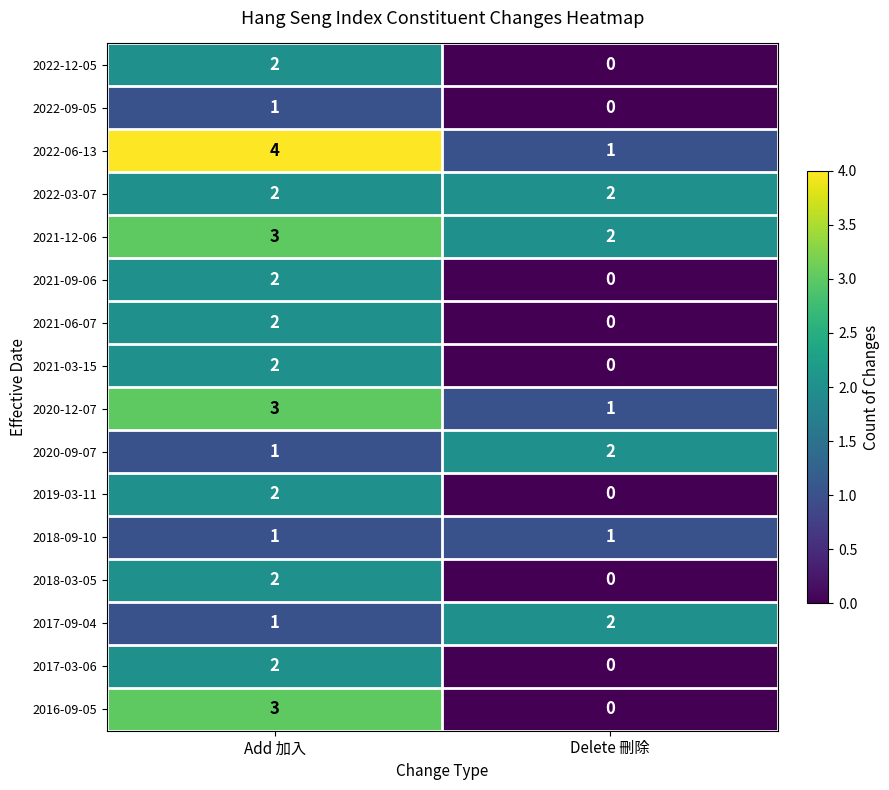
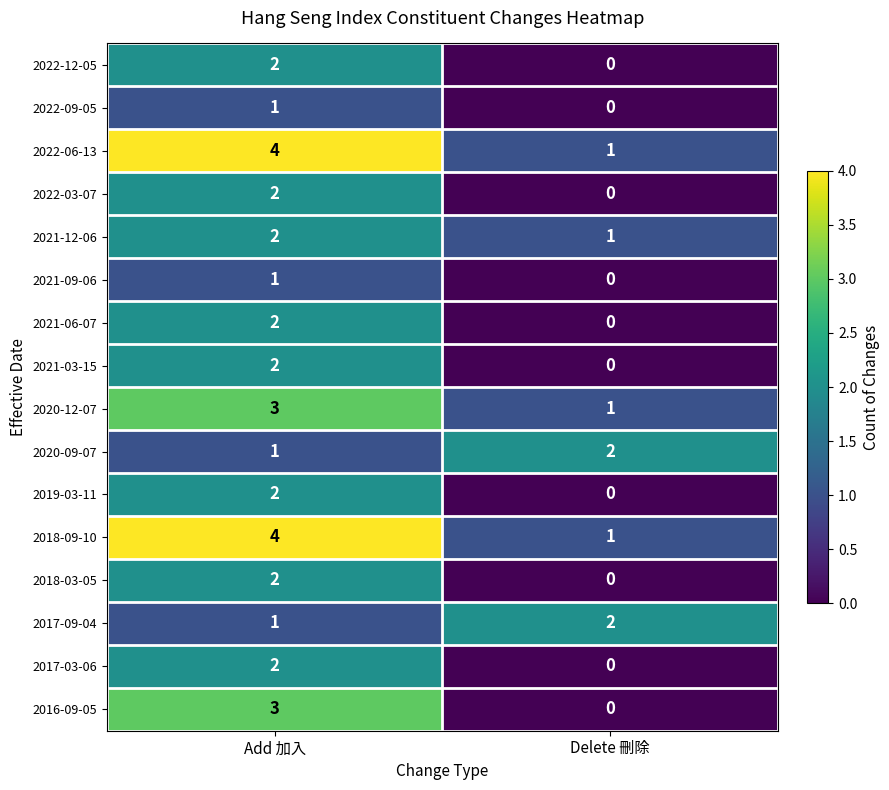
  {
    "2022-12-05": {
      "Add 加入": 2,
      "Delete 刪除": 0
    },
    "2022-09-05": {
      "Add 加入": 1,
      "Delete 刪除": 0
    },
    "2022-06-13": {
      "Add 加入": 4,
      "Delete 刪除": 1
    },
    "2022-03-07": {
      "Add 加入": 2,
-     "Delete 刪除": 2
+     "Delete 刪除": 0
    },
    "2021-12-06": {
-     "Add 加入": 3,
-     "Delete 刪除": 2
+     "Add 加入": 2,
+     "Delete 刪除": 1
    },
    "2021-09-06": {
-     "Add 加入": 2,
+     "Add 加入": 1,
      "Delete 刪除": 0
    },
    "2021-06-07": {
      "Add 加入": 2,
      "Delete 刪除": 0
    },
    "2021-03-15": {
      "Add 加入": 2,
      "Delete 刪除": 0
    },
    "2020-12-07": {
      "Add 加入": 3,
      "Delete 刪除": 1
    },
    "2020-09-07": {
      "Add 加入": 1,
      "Delete 刪除": 2
    },
    "2019-03-11": {
      "Add 加入": 2,
      "Delete 刪除": 0
    },
    "2018-09-10": {
-     "Add 加入": 1,
+     "Add 加入": 4,
      "Delete 刪除": 1
    },
    "2018-03-05": {
      "Add 加入": 2,
      "Delete 刪除": 0
    },
    "2017-09-04": {
      "Add 加入": 1,
      "Delete 刪除": 2
    },
    "2017-03-06": {
      "Add 加入": 2,
      "Delete 刪除": 0
    },
    "2016-09-05": {
      "Add 加入": 3,
      "Delete 刪除": 0
    }
  }
